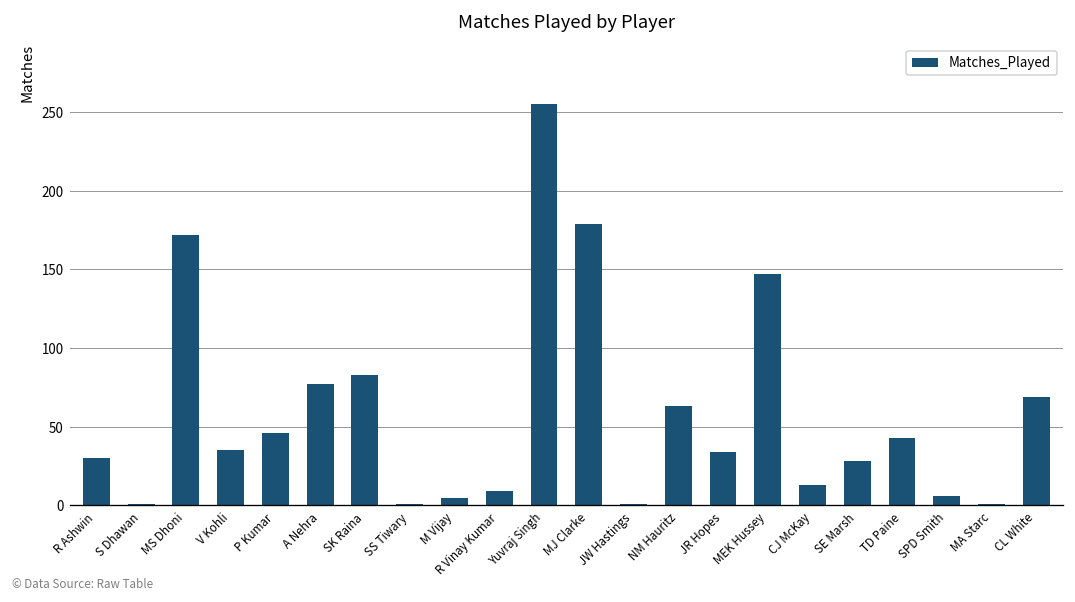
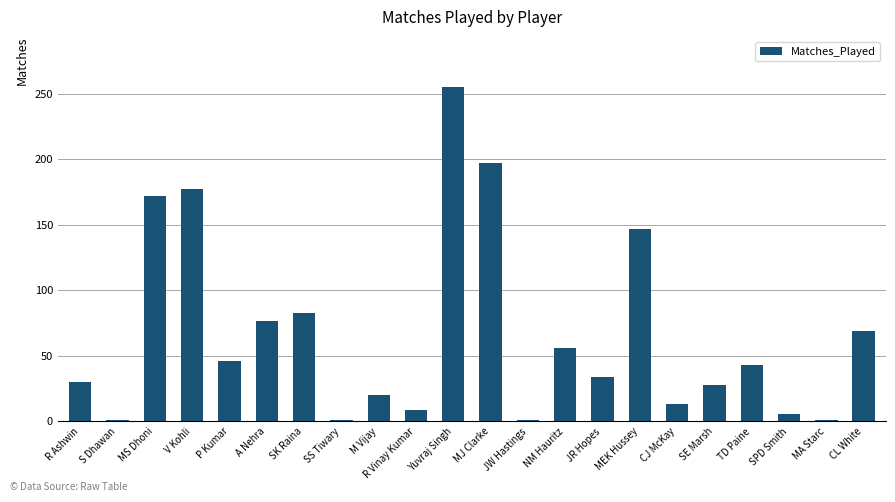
  {
    "R Ashwin": 30,
    "MS Dhoni": 172,
-   "V Kohli": 35,
+   "V Kohli": 177,
    "P Kumar": 46,
    "A Nehra": 77,
    "SK Raina": 83,
-   "M Vijay": 5,
+   "M Vijay": 20,
    "R Vinay Kumar": 9,
    "Yuvraj Singh": 255,
-   "MJ Clarke": 179,
-   "NM Hauritz": 63,
+   "MJ Clarke": 197,
+   "NM Hauritz": 56,
    "JR Hopes": 34,
    "MEK Hussey": 147,
    "CJ McKay": 13,
    "SE Marsh": 28,
    "TD Paine": 43,
    "SPD Smith": 6,
    "CL White": 69
  }
